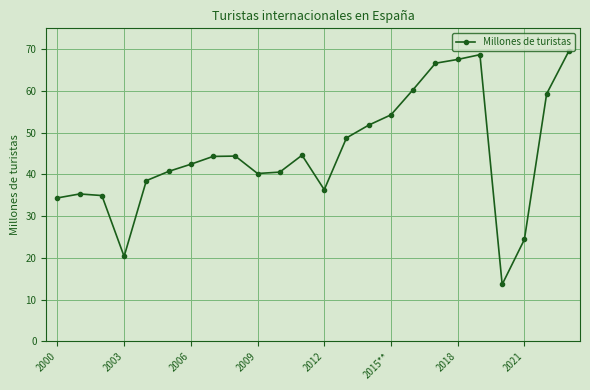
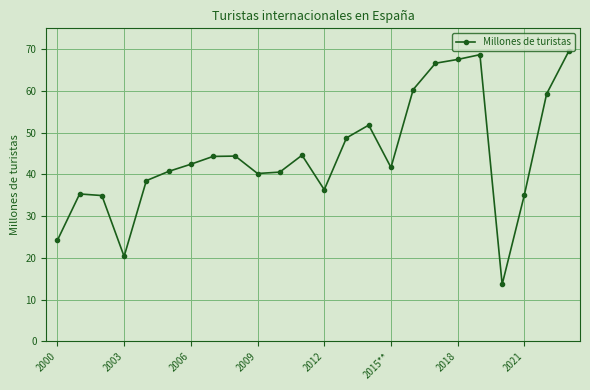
  {
-   "2000": 34,
+   "2000": 24,
    "2003": 20,
    "2006": 42,
    "2009": 40,
    "2012": 36,
-   "2015**": 54,
+   "2015**": 42,
    "2018": 68,
-   "2021": 24
+   "2021": 35
  }
